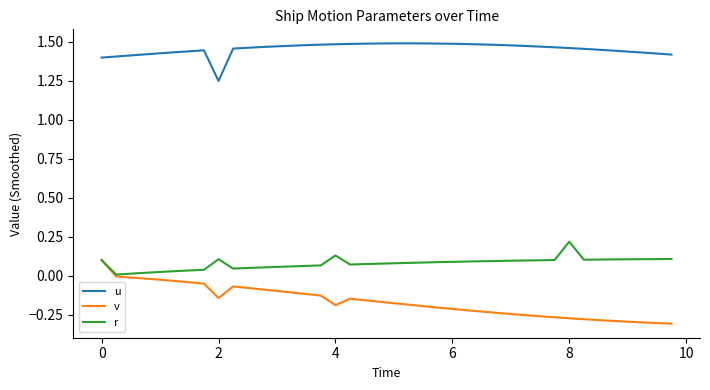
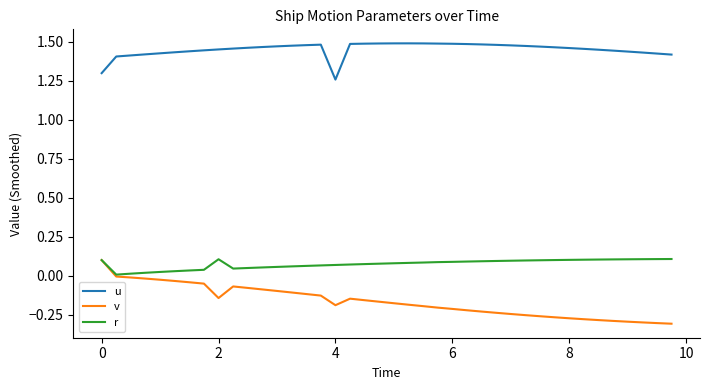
  {
    "u": {
-     "0": 1.4,
-     "2": 1.25,
-     "4": 1.49,
+     "0": 1.3,
+     "2": 1.45,
+     "4": 1.26,
      "6": 1.49,
      "8": 1.46
    },
    "v": {
      "2": -0.14,
      "4": -0.19,
      "6": -0.21,
      "8": -0.27
    },
    "r": {
      "2": 0.11,
-     "4": 0.13,
+     "4": 0.07,
      "6": 0.09,
-     "8": 0.22
+     "8": 0.10
    }
  }
